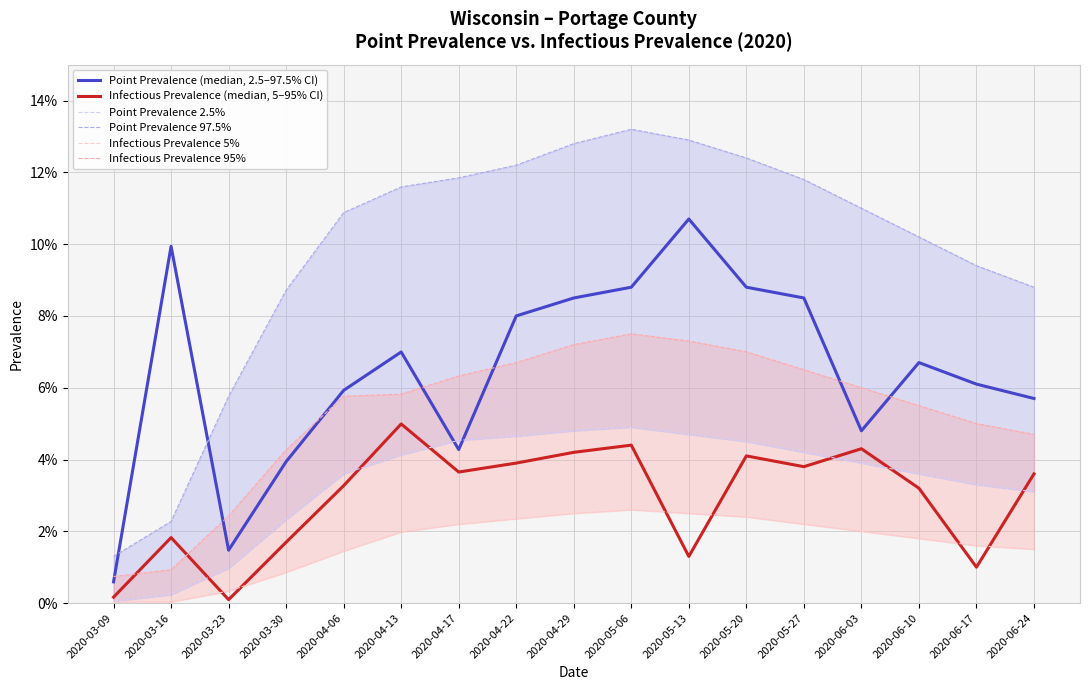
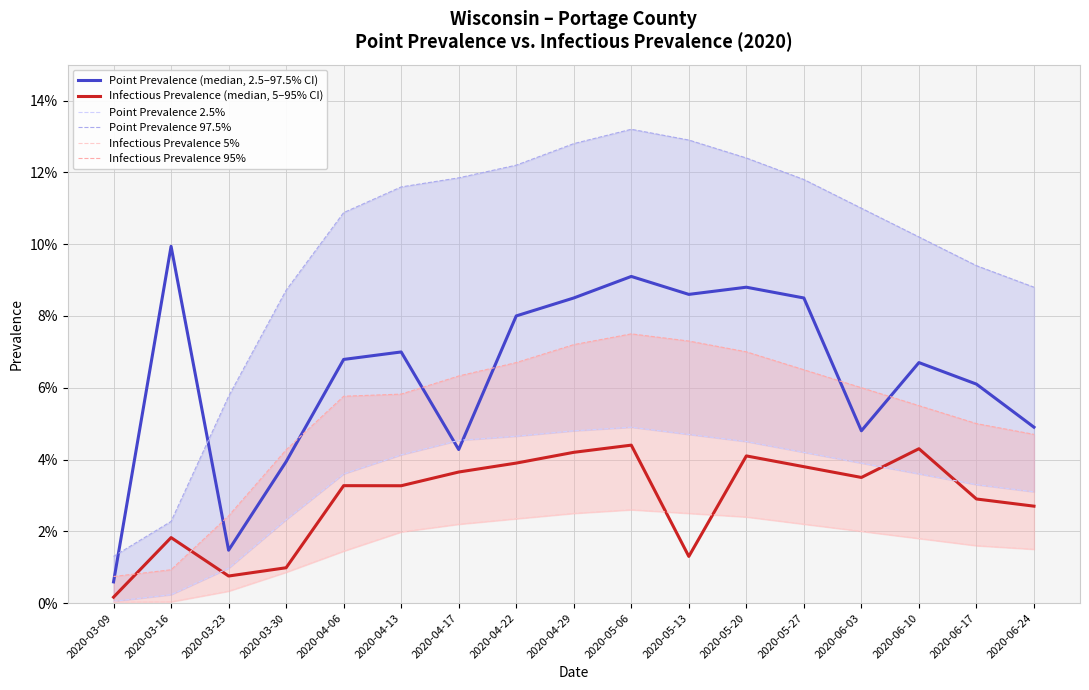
  {
    "Point Prevalence (median, 2.5–97.5% CI)": {
      "2020-03-09": "0.6%",
      "2020-03-16": "9.9%",
      "2020-03-23": "1.5%",
      "2020-03-30": "3.9%",
-     "2020-04-06": "5.9%",
+     "2020-04-06": "6.8%",
      "2020-04-13": "7.0%",
      "2020-04-17": "4.3%",
      "2020-04-22": "8.0%",
      "2020-04-29": "8.5%",
-     "2020-05-06": "8.8%",
-     "2020-05-13": "10.7%",
+     "2020-05-06": "9.1%",
+     "2020-05-13": "8.6%",
      "2020-05-20": "8.8%",
      "2020-05-27": "8.5%",
      "2020-06-03": "4.8%",
      "2020-06-10": "6.7%",
      "2020-06-17": "6.1%",
-     "2020-06-24": "5.7%"
+     "2020-06-24": "4.9%"
    },
    "Infectious Prevalence (median, 5–95% CI)": {
      "2020-03-09": "0.2%",
      "2020-03-16": "1.8%",
-     "2020-03-23": "0.1%",
-     "2020-03-30": "1.7%",
+     "2020-03-23": "0.8%",
+     "2020-03-30": "1.0%",
      "2020-04-06": "3.3%",
-     "2020-04-13": "5.0%",
+     "2020-04-13": "3.3%",
      "2020-04-17": "3.7%",
      "2020-04-22": "3.9%",
      "2020-04-29": "4.2%",
      "2020-05-06": "4.4%",
      "2020-05-13": "1.3%",
      "2020-05-20": "4.1%",
      "2020-05-27": "3.8%",
-     "2020-06-03": "4.3%",
-     "2020-06-10": "3.2%",
-     "2020-06-17": "1.0%",
-     "2020-06-24": "3.6%"
+     "2020-06-03": "3.5%",
+     "2020-06-10": "4.3%",
+     "2020-06-17": "2.9%",
+     "2020-06-24": "2.7%"
    }
  }
